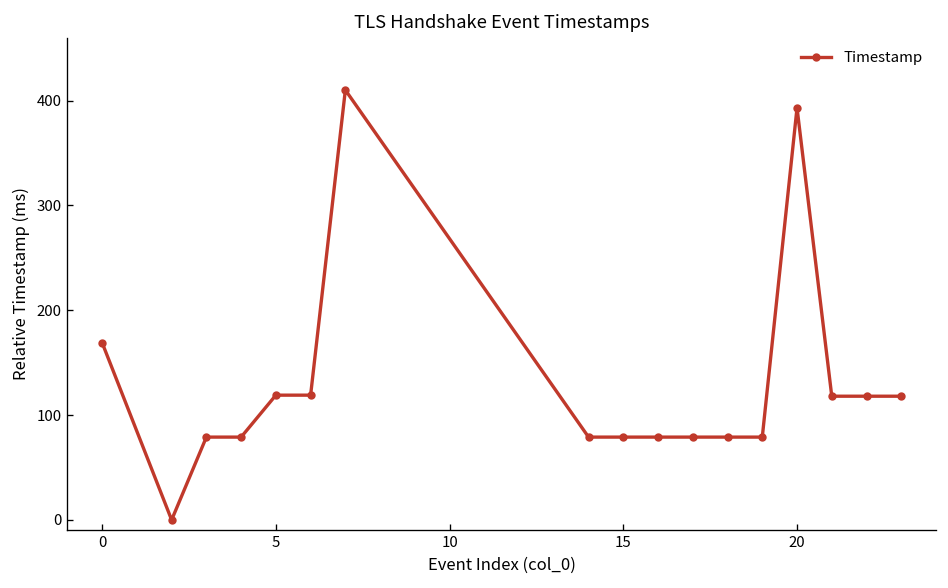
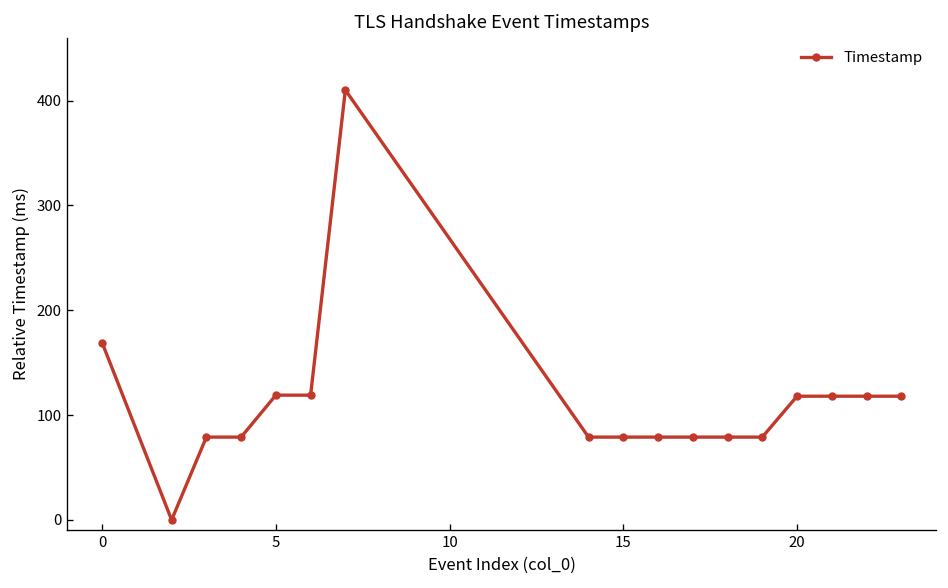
  {
    "0": 170,
    "5": 120,
    "15": 80,
-   "20": 390
+   "20": 120
  }
